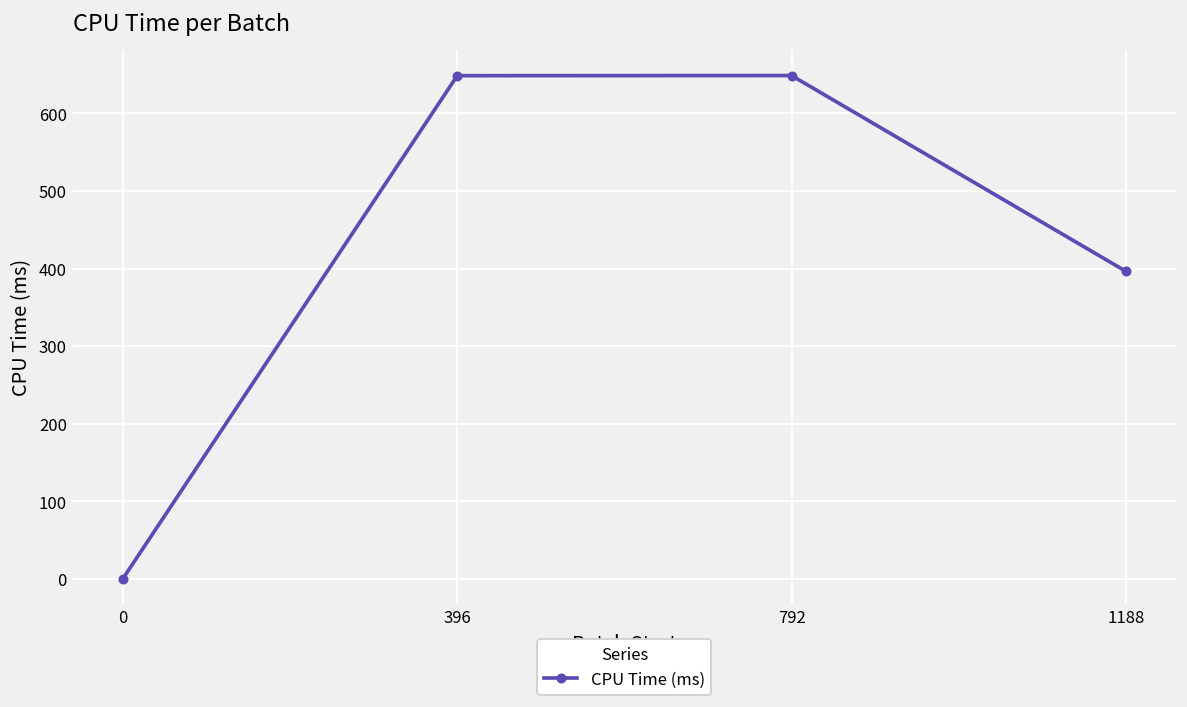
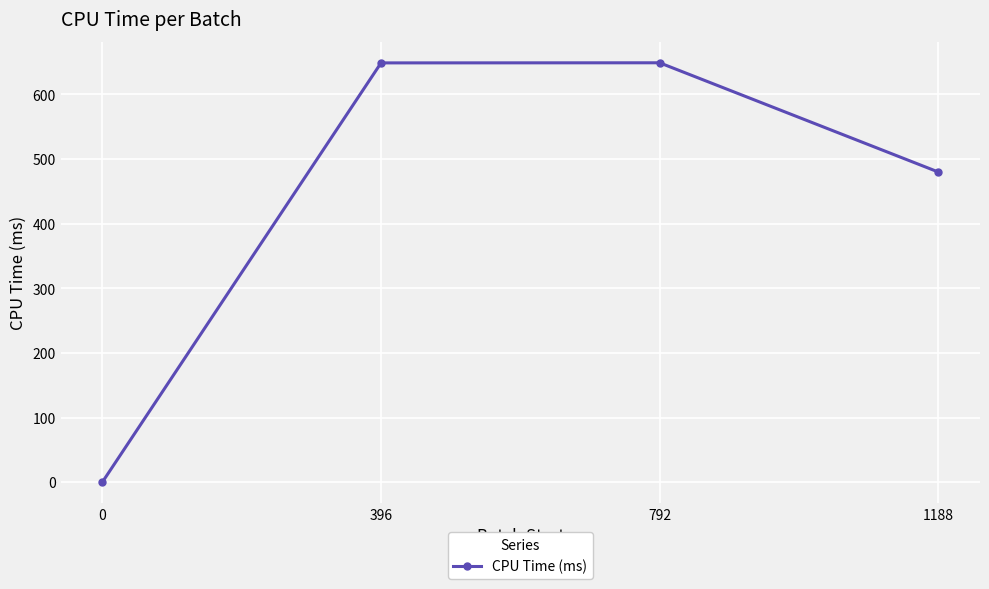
  {
    "0": 0,
    "396": 650,
    "792": 650,
-   "1188": 400
+   "1188": 480
  }
